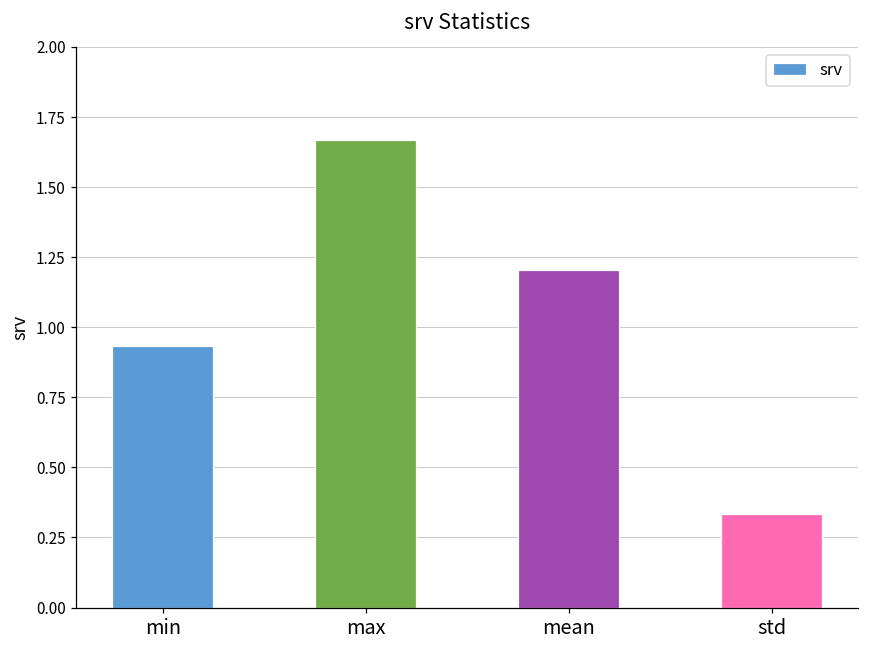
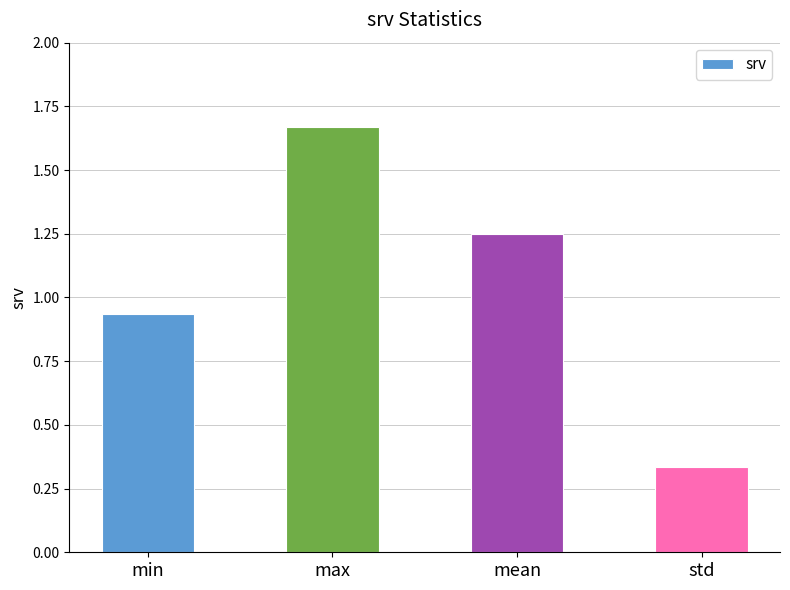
  {
    "min": 0.93,
    "max": 1.67,
-   "mean": 1.20,
+   "mean": 1.25,
    "std": 0.33
  }
